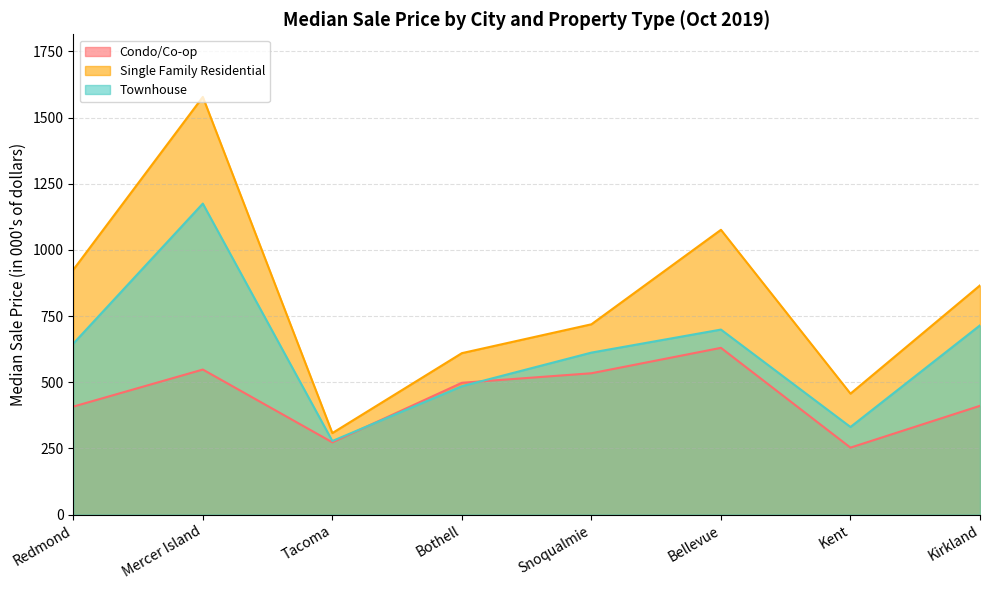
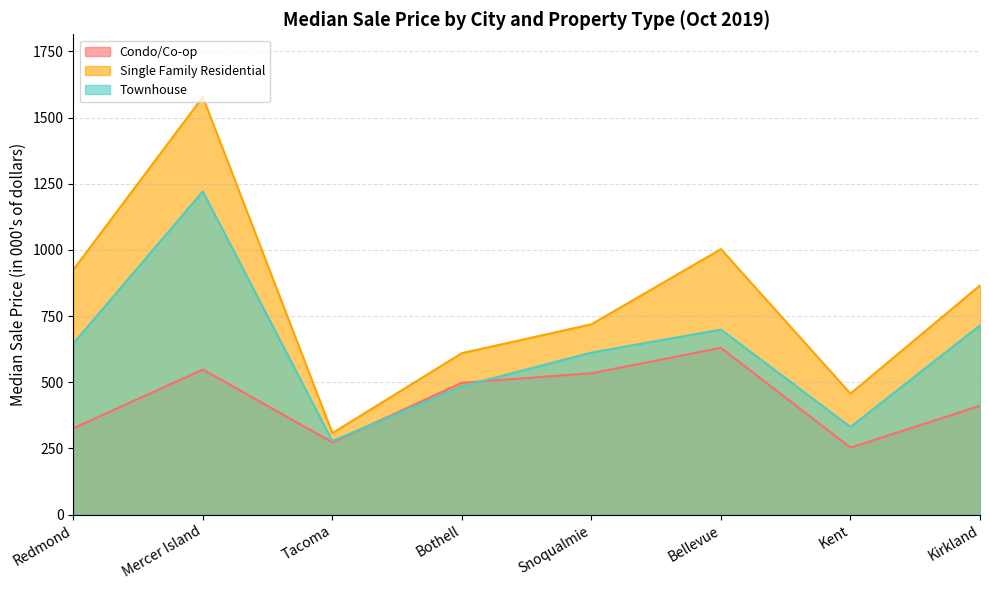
  {
    "Condo/Co-op": {
-     "Redmond": 410,
+     "Redmond": 330,
      "Mercer Island": 550,
      "Bothell": 500,
      "Snoqualmie": 530,
      "Bellevue": 630,
      "Kent": 250,
      "Kirkland": 410
    },
    "Single Family Residential": {
      "Redmond": 930,
      "Tacoma": 310,
      "Bothell": 610,
      "Snoqualmie": 720,
-     "Bellevue": 1080,
+     "Bellevue": 1000,
      "Kent": 460,
      "Kirkland": 870
    },
    "Townhouse": {
      "Redmond": 650,
-     "Mercer Island": 1180,
+     "Mercer Island": 1220,
      "Bothell": 490,
      "Snoqualmie": 610,
      "Bellevue": 700,
      "Kent": 330,
      "Kirkland": 720
    }
  }
